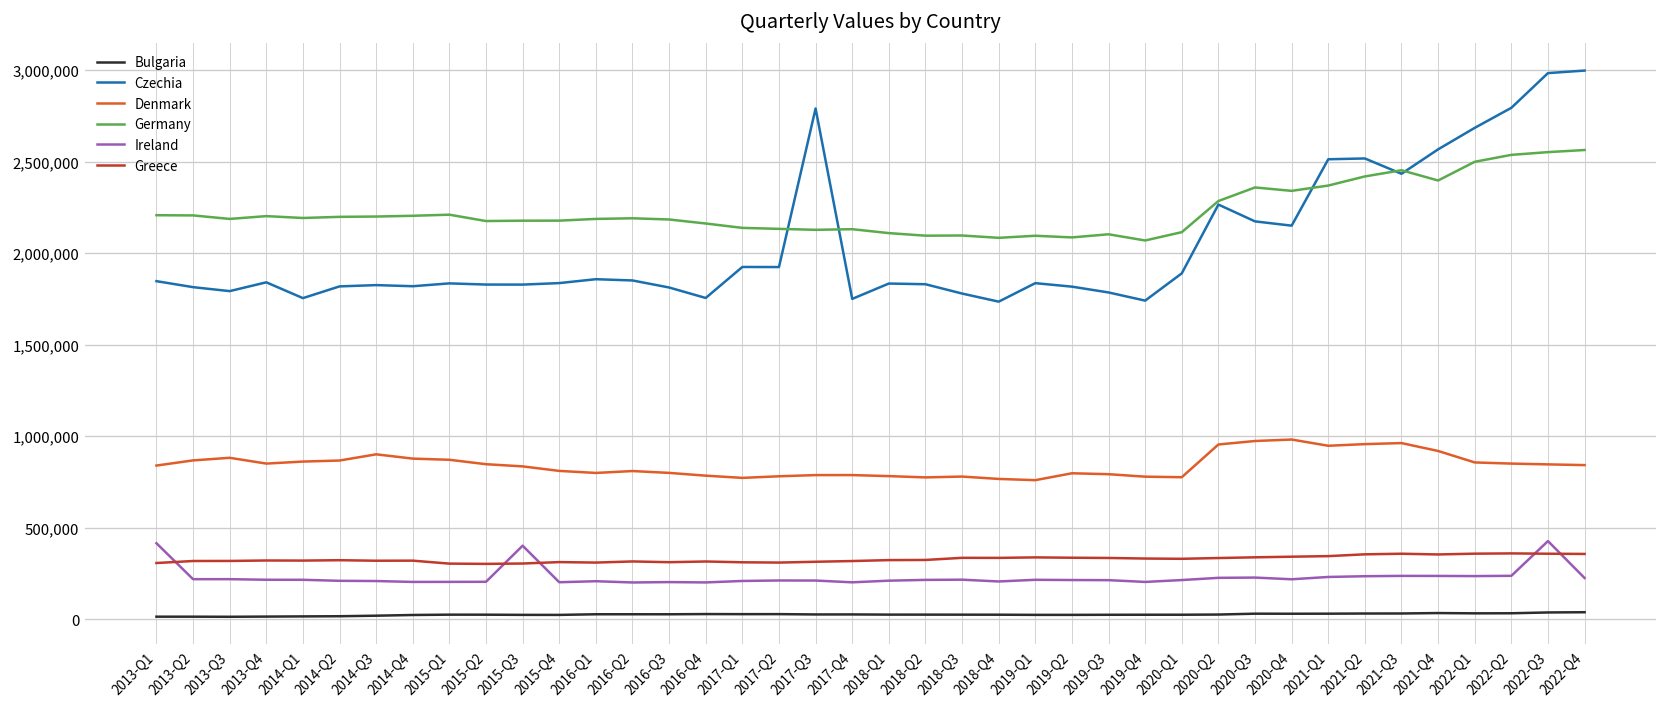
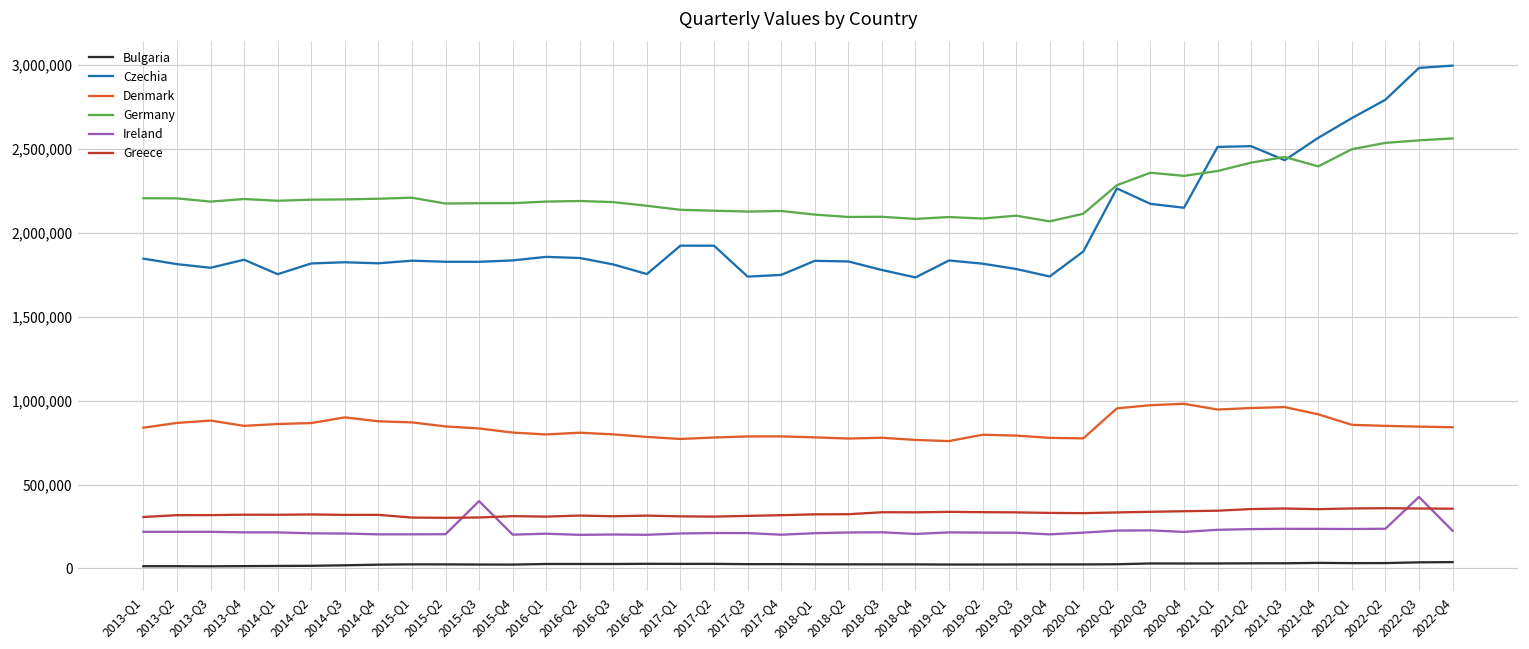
  {
    "Bulgaria": {
      "2013-Q1": "10,000",
      "2013-Q2": "10,000",
      "2013-Q3": "10,000",
      "2013-Q4": "10,000",
      "2014-Q1": "20,000",
      "2014-Q2": "20,000",
      "2014-Q3": "20,000",
      "2014-Q4": "20,000",
      "2015-Q1": "20,000",
      "2015-Q2": "20,000",
      "2015-Q3": "20,000",
      "2015-Q4": "20,000",
      "2016-Q1": "30,000",
      "2016-Q2": "30,000",
      "2016-Q3": "30,000",
      "2016-Q4": "30,000",
      "2017-Q1": "30,000",
      "2017-Q2": "30,000",
      "2017-Q3": "30,000",
      "2017-Q4": "30,000",
      "2018-Q1": "20,000",
      "2018-Q2": "20,000",
      "2018-Q3": "20,000",
      "2018-Q4": "20,000",
      "2019-Q1": "20,000",
      "2019-Q2": "20,000",
      "2019-Q3": "20,000",
      "2019-Q4": "20,000",
      "2020-Q1": "20,000",
      "2020-Q2": "30,000",
      "2020-Q3": "30,000",
      "2020-Q4": "30,000",
      "2021-Q1": "30,000",
      "2021-Q2": "30,000",
      "2021-Q3": "30,000",
      "2021-Q4": "30,000",
      "2022-Q1": "30,000",
      "2022-Q2": "30,000",
      "2022-Q3": "40,000",
      "2022-Q4": "40,000"
    },
    "Czechia": {
      "2013-Q1": "1,850,000",
      "2013-Q2": "1,810,000",
      "2013-Q3": "1,790,000",
      "2013-Q4": "1,840,000",
      "2014-Q1": "1,750,000",
      "2014-Q2": "1,820,000",
      "2014-Q3": "1,830,000",
      "2014-Q4": "1,820,000",
      "2015-Q1": "1,830,000",
      "2015-Q2": "1,830,000",
      "2015-Q3": "1,830,000",
      "2015-Q4": "1,840,000",
      "2016-Q1": "1,860,000",
      "2016-Q2": "1,850,000",
      "2016-Q3": "1,810,000",
      "2016-Q4": "1,750,000",
      "2017-Q1": "1,920,000",
      "2017-Q2": "1,920,000",
-     "2017-Q3": "2,790,000",
+     "2017-Q3": "1,740,000",
      "2017-Q4": "1,750,000",
      "2018-Q1": "1,830,000",
      "2018-Q2": "1,830,000",
      "2018-Q3": "1,780,000",
      "2018-Q4": "1,730,000",
      "2019-Q1": "1,840,000",
      "2019-Q2": "1,820,000",
      "2019-Q3": "1,780,000",
      "2019-Q4": "1,740,000",
      "2020-Q1": "1,890,000",
      "2020-Q2": "2,270,000",
      "2020-Q3": "2,170,000",
      "2020-Q4": "2,150,000",
      "2021-Q1": "2,510,000",
      "2021-Q2": "2,520,000",
      "2021-Q3": "2,430,000",
      "2021-Q4": "2,570,000",
      "2022-Q1": "2,680,000",
      "2022-Q2": "2,790,000",
      "2022-Q3": "2,980,000",
      "2022-Q4": "3,000,000"
    },
    "Germany": {
      "2013-Q1": "2,210,000",
      "2013-Q2": "2,210,000",
      "2013-Q3": "2,190,000",
      "2013-Q4": "2,200,000",
      "2014-Q1": "2,190,000",
      "2014-Q2": "2,200,000",
      "2014-Q3": "2,200,000",
      "2014-Q4": "2,200,000",
      "2015-Q1": "2,210,000",
      "2015-Q2": "2,180,000",
      "2015-Q3": "2,180,000",
      "2015-Q4": "2,180,000",
      "2016-Q1": "2,190,000",
      "2016-Q2": "2,190,000",
      "2016-Q3": "2,180,000",
      "2016-Q4": "2,160,000",
      "2017-Q1": "2,140,000",
      "2017-Q2": "2,130,000",
      "2017-Q3": "2,130,000",
      "2017-Q4": "2,130,000",
      "2018-Q1": "2,110,000",
      "2018-Q2": "2,100,000",
      "2018-Q3": "2,100,000",
      "2018-Q4": "2,080,000",
      "2019-Q1": "2,090,000",
      "2019-Q2": "2,090,000",
      "2019-Q3": "2,100,000",
      "2019-Q4": "2,070,000",
      "2020-Q1": "2,110,000",
      "2020-Q2": "2,280,000",
      "2020-Q3": "2,360,000",
      "2020-Q4": "2,340,000",
      "2021-Q1": "2,370,000",
      "2021-Q2": "2,420,000",
      "2021-Q3": "2,450,000",
      "2021-Q4": "2,400,000",
      "2022-Q1": "2,500,000",
      "2022-Q2": "2,540,000",
      "2022-Q3": "2,550,000",
      "2022-Q4": "2,560,000"
    },
    "Ireland": {
-     "2013-Q1": "410,000",
+     "2013-Q1": "220,000",
      "2013-Q2": "220,000",
      "2013-Q3": "220,000",
      "2013-Q4": "220,000",
      "2014-Q1": "220,000",
      "2014-Q2": "210,000",
      "2014-Q3": "210,000",
      "2014-Q4": "200,000",
      "2015-Q1": "200,000",
      "2015-Q2": "200,000",
      "2015-Q3": "400,000",
      "2015-Q4": "200,000",
      "2016-Q1": "210,000",
      "2016-Q2": "200,000",
      "2016-Q3": "200,000",
      "2016-Q4": "200,000",
      "2017-Q1": "210,000",
      "2017-Q2": "210,000",
      "2017-Q3": "210,000",
      "2017-Q4": "200,000",
      "2018-Q1": "210,000",
      "2018-Q2": "210,000",
      "2018-Q3": "220,000",
      "2018-Q4": "210,000",
      "2019-Q1": "220,000",
      "2019-Q2": "210,000",
      "2019-Q3": "210,000",
      "2019-Q4": "200,000",
      "2020-Q1": "210,000",
      "2020-Q2": "230,000",
      "2020-Q3": "230,000",
      "2020-Q4": "220,000",
      "2021-Q1": "230,000",
      "2021-Q2": "230,000",
      "2021-Q3": "240,000",
      "2021-Q4": "240,000",
      "2022-Q1": "240,000",
      "2022-Q2": "240,000",
      "2022-Q3": "430,000",
      "2022-Q4": "220,000"
    }
  }
